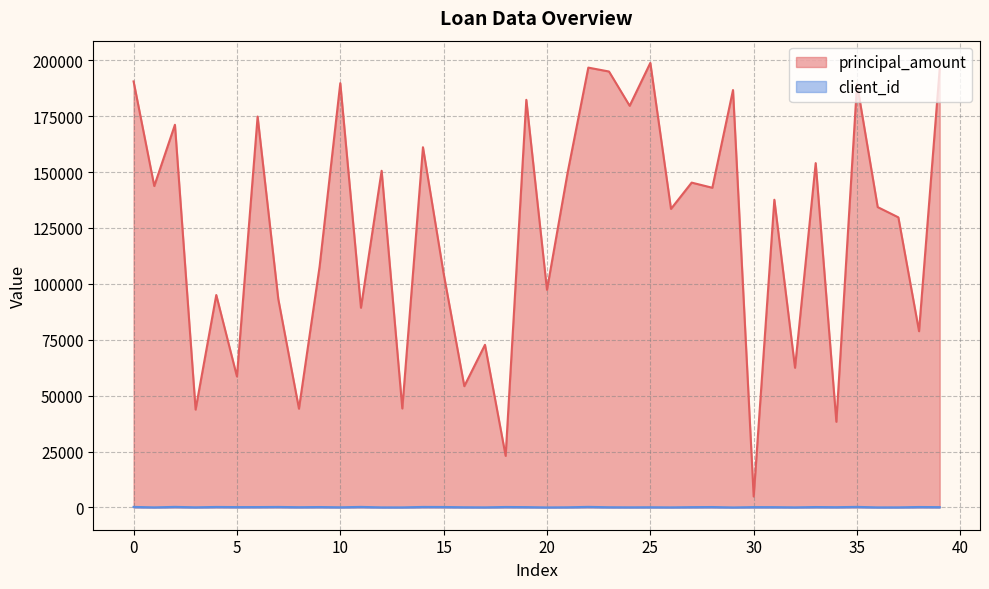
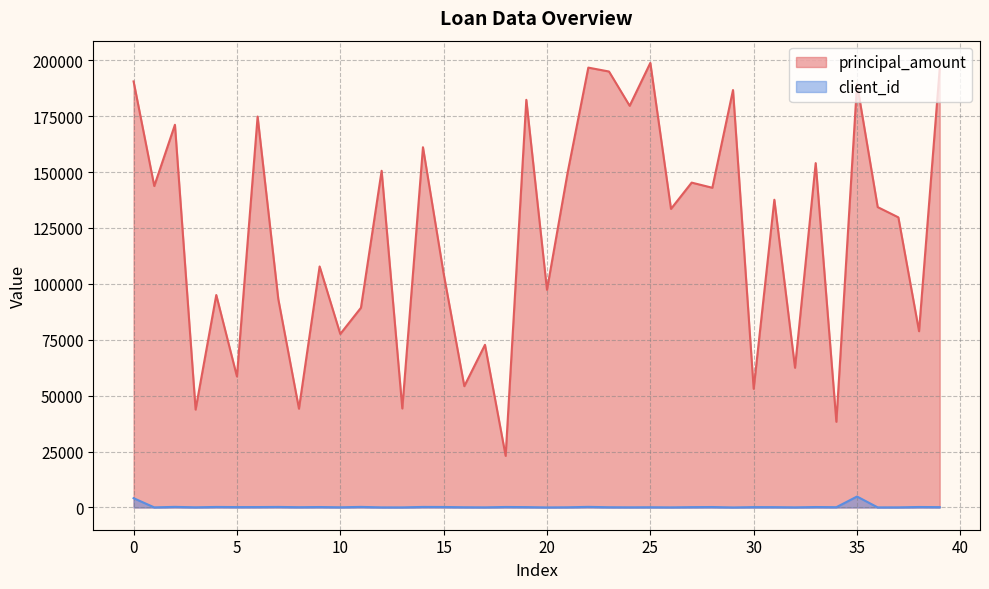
  {
    "principal_amount": {
      "0": 190000,
      "5": 59000,
-     "10": 190000,
+     "10": 78000,
      "15": 105000,
      "20": 97000,
      "25": 199000,
-     "30": 5000
+     "30": 53000
    },
    "client_id": {
-     "0": 0,
+     "0": 4000,
      "5": 0,
      "10": 0,
      "15": 0,
      "20": 0,
      "25": 0,
      "30": 0,
-     "35": 0
+     "35": 5000
    }
  }
